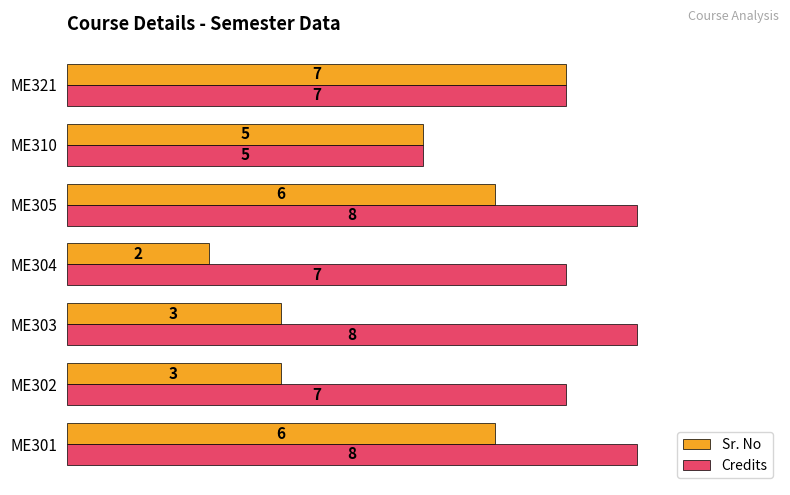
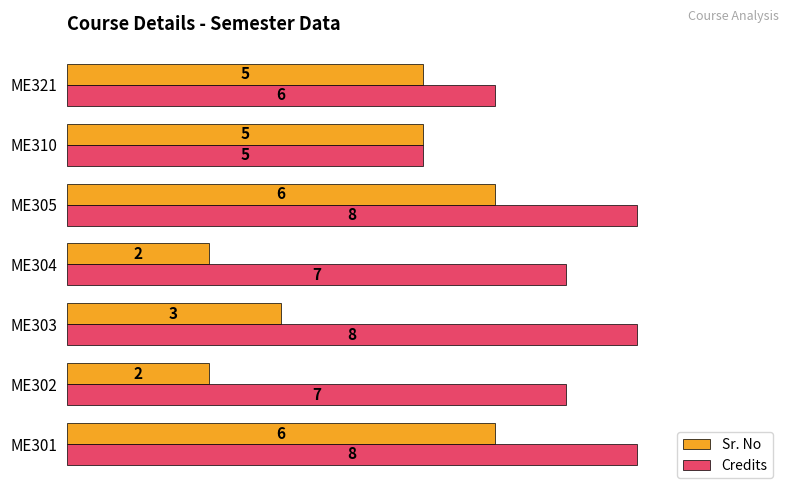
  {
    "Sr. No": {
-     "ME321": 7,
+     "ME321": 5,
      "ME310": 5,
      "ME305": 6,
      "ME304": 2,
      "ME303": 3,
-     "ME302": 3,
+     "ME302": 2,
      "ME301": 6
    },
    "Credits": {
-     "ME321": 7,
+     "ME321": 6,
      "ME310": 5,
      "ME305": 8,
      "ME304": 7,
      "ME303": 8,
      "ME302": 7,
      "ME301": 8
    }
  }
